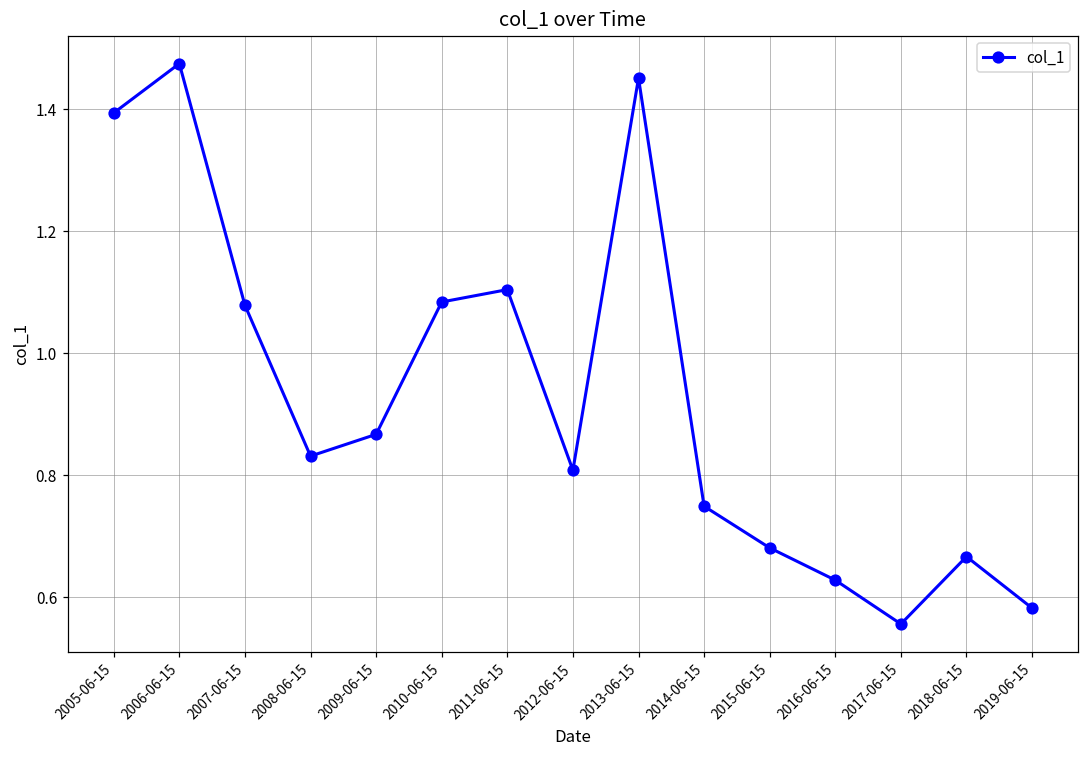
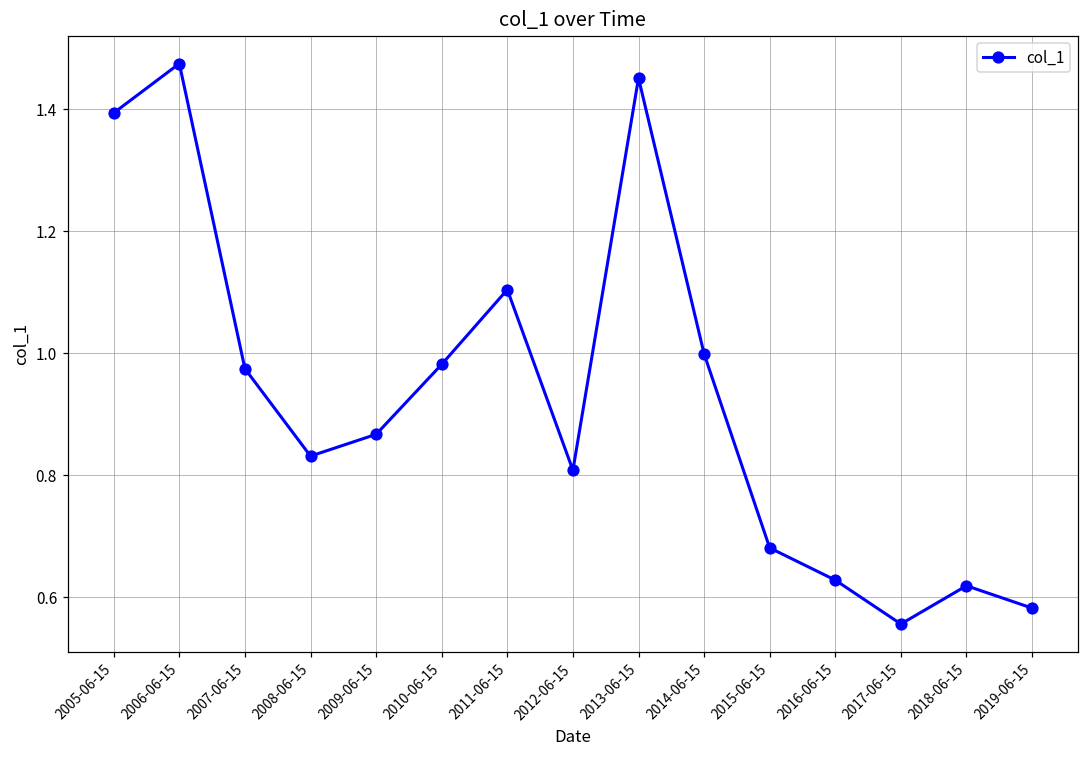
  {
    "2005-06-15": 1.39,
    "2006-06-15": 1.47,
-   "2007-06-15": 1.08,
+   "2007-06-15": 0.97,
    "2008-06-15": 0.83,
    "2009-06-15": 0.87,
-   "2010-06-15": 1.08,
+   "2010-06-15": 0.98,
    "2011-06-15": 1.10,
    "2012-06-15": 0.81,
    "2013-06-15": 1.45,
-   "2014-06-15": 0.75,
+   "2014-06-15": 1.00,
    "2015-06-15": 0.68,
    "2016-06-15": 0.63,
    "2017-06-15": 0.56,
-   "2018-06-15": 0.67,
+   "2018-06-15": 0.62,
    "2019-06-15": 0.58
  }
